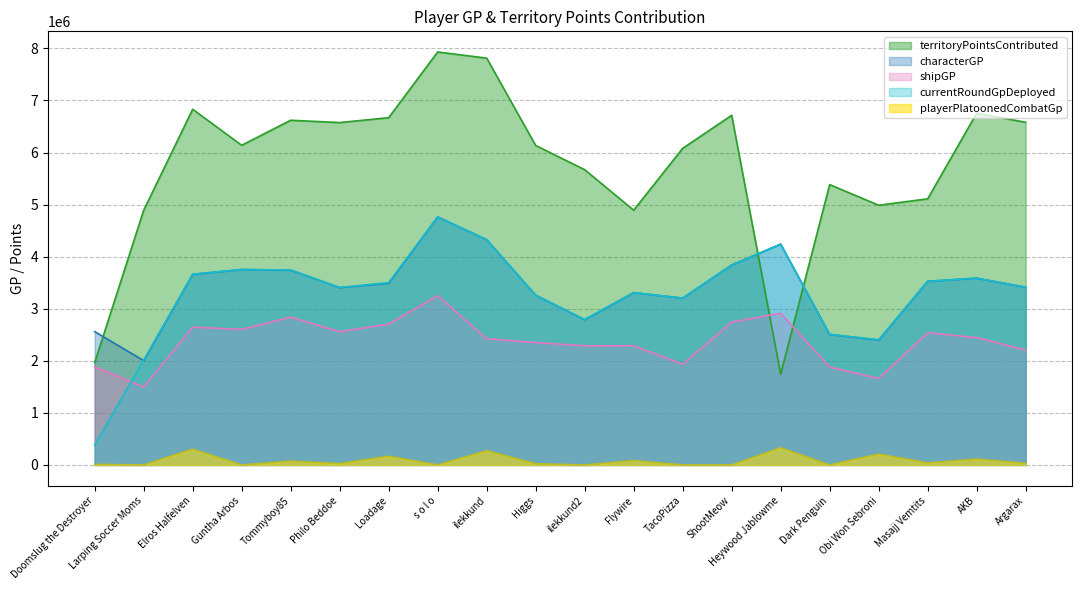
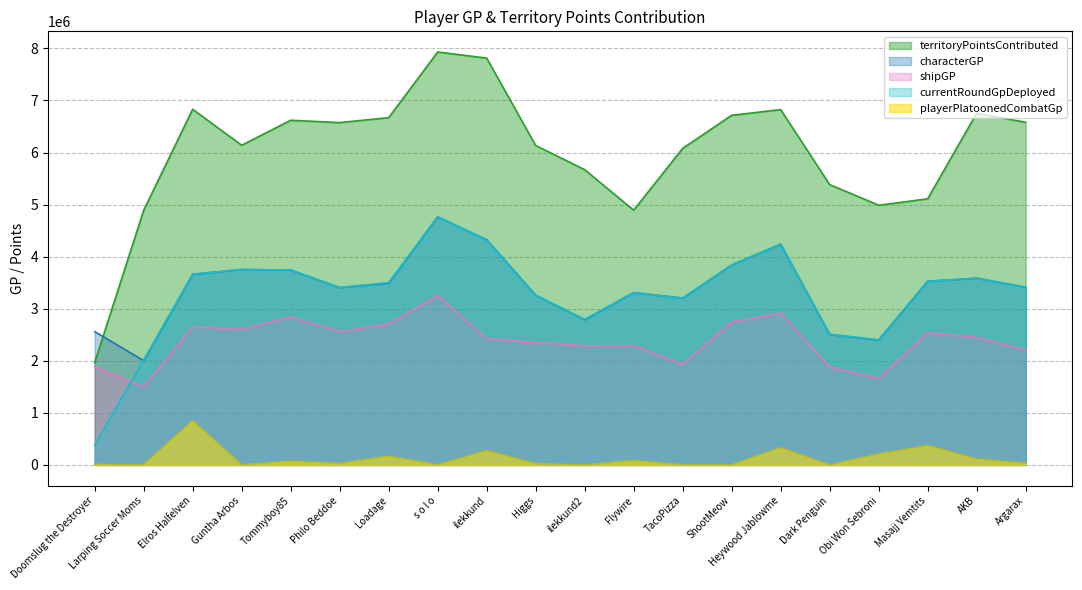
  {
    "territoryPointsContributed": {
      "Doomslug the Destroyer": 2000000,
      "Larping Soccer Moms": 4900000,
      "Elros Halfelven": 6800000,
      "Guntha Arbos": 6100000,
      "Tommyboy85": 6600000,
      "Philo Beddoe": 6600000,
      "Loadage": 6700000,
      "s o l o": 7900000,
      "ilekkund": 7800000,
      "Higgs": 6100000,
      "ilekkund2": 5700000,
      "Flywire": 4900000,
      "TacoPizza": 6100000,
      "ShootMeow": 6700000,
-     "Heywood Jablowme": 1700000,
+     "Heywood Jablowme": 6800000,
      "Dark Penguin": 5400000,
      "Obi Won Sebroni": 5000000,
      "Masajj Vemtits": 5100000,
      "Argarax": 6600000
    },
    "shipGP": {
      "Doomslug the Destroyer": 1900000,
      "Larping Soccer Moms": 1500000,
      "Elros Halfelven": 2600000,
      "Guntha Arbos": 2600000,
      "Tommyboy85": 2800000,
      "Philo Beddoe": 2600000,
      "Loadage": 2700000,
      "s o l o": 3300000,
      "ilekkund": 2400000,
      "Higgs": 2400000,
      "ilekkund2": 2300000,
      "Flywire": 2300000,
      "TacoPizza": 1900000,
      "ShootMeow": 2700000,
      "Heywood Jablowme": 2900000,
      "Dark Penguin": 1900000,
      "Obi Won Sebroni": 1700000,
      "Masajj Vemtits": 2500000,
      "AKB": 2400000,
      "Argarax": 2200000
    },
    "playerPlatoonedCombatGp": {
      "Doomslug the Destroyer": 0,
      "Larping Soccer Moms": 0,
-     "Elros Halfelven": 300000,
+     "Elros Halfelven": 800000,
      "Guntha Arbos": 0,
      "Tommyboy85": 100000,
      "Philo Beddoe": 0,
      "Loadage": 200000,
      "s o l o": 0,
      "ilekkund": 300000,
      "Higgs": 0,
      "ilekkund2": 0,
      "Flywire": 100000,
      "TacoPizza": 0,
      "ShootMeow": 0,
      "Heywood Jablowme": 300000,
      "Dark Penguin": 0,
      "Obi Won Sebroni": 200000,
-     "Masajj Vemtits": 0,
+     "Masajj Vemtits": 400000,
      "AKB": 100000,
      "Argarax": 0
    }
  }
